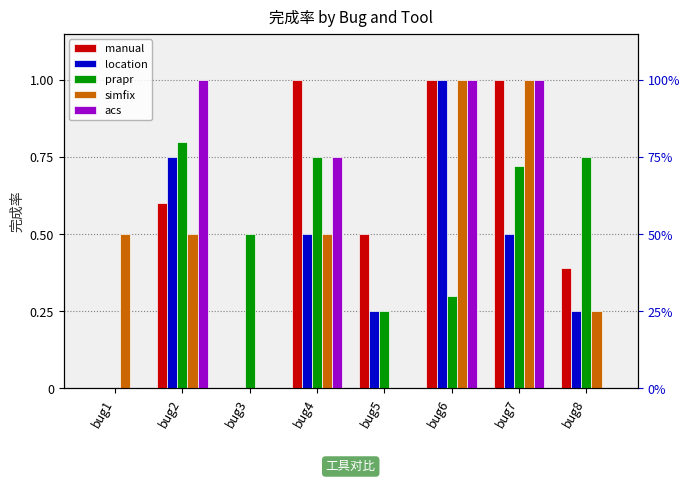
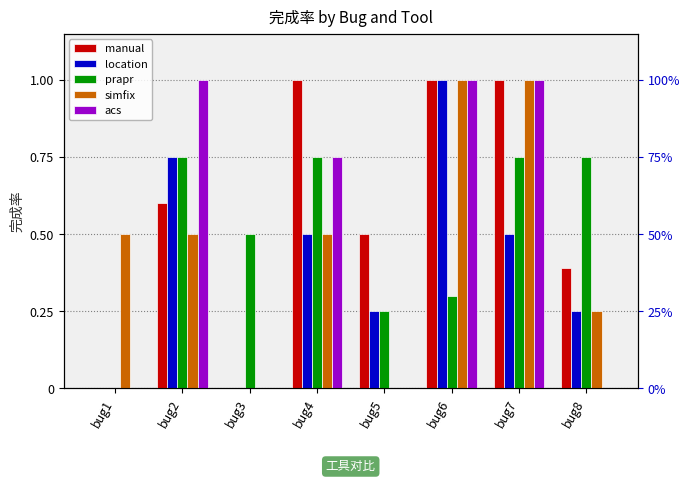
  {
    "manual": {
      "bug1": 0.00,
      "bug2": 0.60,
      "bug3": 0.00,
      "bug4": 1.00,
      "bug5": 0.50,
      "bug6": 1.00,
      "bug7": 1.00,
      "bug8": 0.39
    },
    "location": {
      "bug1": 0.00,
      "bug2": 0.75,
      "bug3": 0.00,
      "bug4": 0.50,
      "bug5": 0.25,
      "bug6": 1.00,
      "bug7": 0.50,
      "bug8": 0.25
    },
    "prapr": {
      "bug1": 0.00,
-     "bug2": 0.80,
+     "bug2": 0.75,
      "bug3": 0.50,
      "bug4": 0.75,
      "bug5": 0.25,
      "bug6": 0.30,
-     "bug7": 0.72,
+     "bug7": 0.75,
      "bug8": 0.75
    },
    "simfix": {
      "bug1": 0.50,
      "bug2": 0.50,
      "bug3": 0.00,
      "bug4": 0.50,
      "bug5": 0.00,
      "bug6": 1.00,
      "bug7": 1.00,
      "bug8": 0.25
    },
    "acs": {
      "bug1": 0.00,
      "bug2": 1.00,
      "bug3": 0.00,
      "bug4": 0.75,
      "bug5": 0.00,
      "bug6": 1.00,
      "bug7": 1.00,
      "bug8": 0.00
    }
  }
